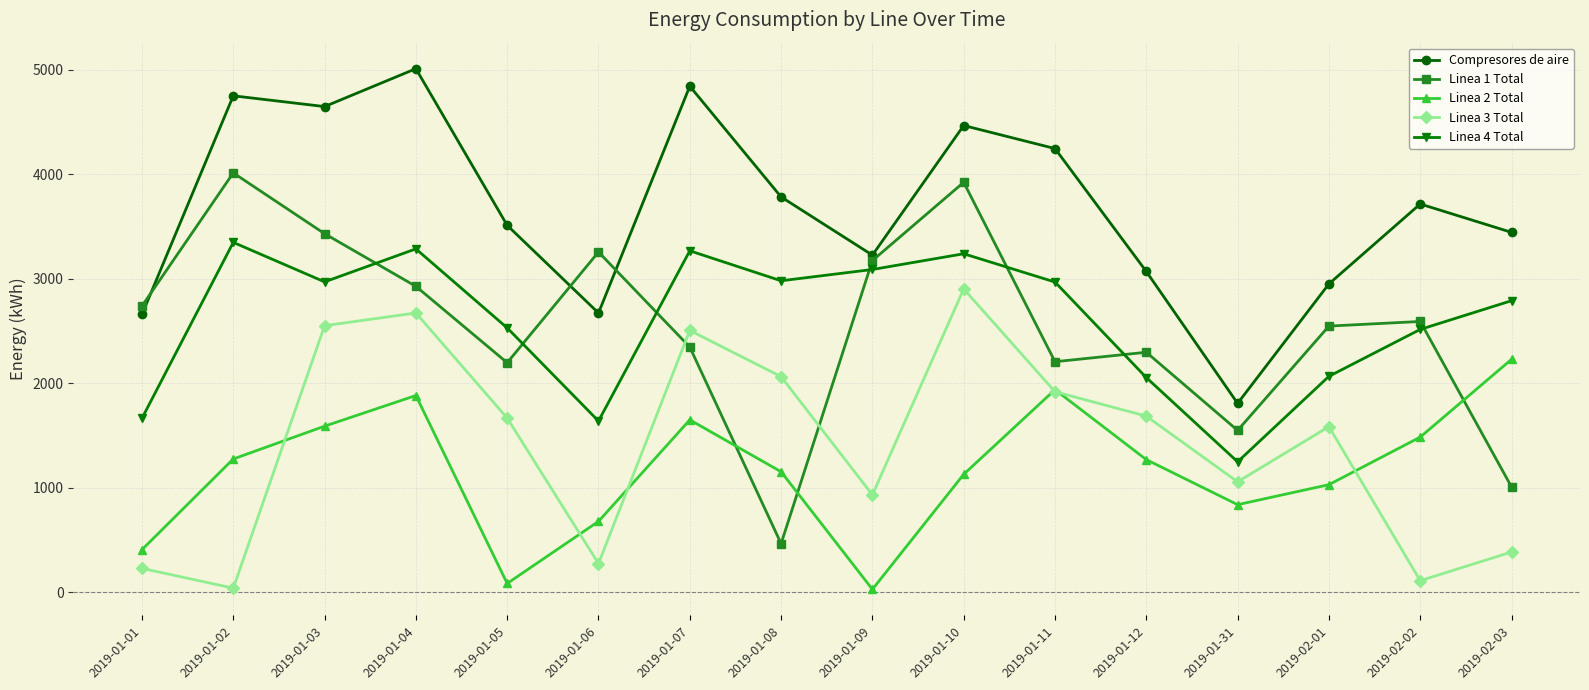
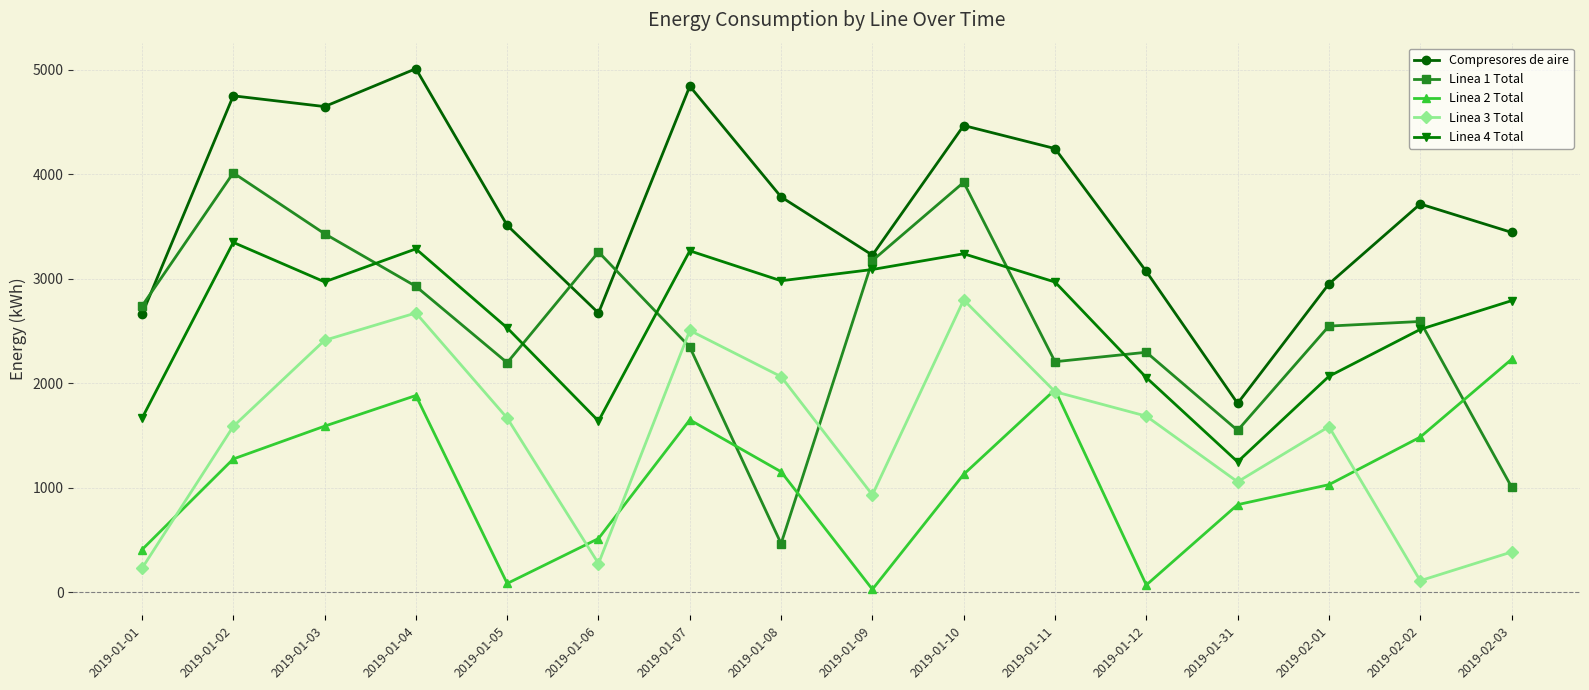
  {
    "Linea 2 Total": {
      "2019-01-01": 410,
      "2019-01-02": 1280,
      "2019-01-03": 1590,
      "2019-01-04": 1880,
      "2019-01-05": 80,
-     "2019-01-06": 680,
+     "2019-01-06": 510,
      "2019-01-07": 1650,
      "2019-01-08": 1150,
      "2019-01-09": 30,
      "2019-01-10": 1130,
-     "2019-01-12": 1270,
+     "2019-01-12": 70,
      "2019-01-31": 840,
      "2019-02-01": 1030,
      "2019-02-02": 1480,
      "2019-02-03": 2230
    },
    "Linea 3 Total": {
      "2019-01-01": 230,
-     "2019-01-02": 40,
-     "2019-01-03": 2550,
+     "2019-01-02": 1590,
+     "2019-01-03": 2410,
      "2019-01-04": 2670,
      "2019-01-05": 1670,
      "2019-01-06": 280,
      "2019-01-07": 2510,
      "2019-01-08": 2060,
      "2019-01-09": 930,
-     "2019-01-10": 2900,
+     "2019-01-10": 2800,
      "2019-01-12": 1690,
      "2019-01-31": 1060,
      "2019-02-01": 1590,
      "2019-02-02": 110,
      "2019-02-03": 390
    }
  }
